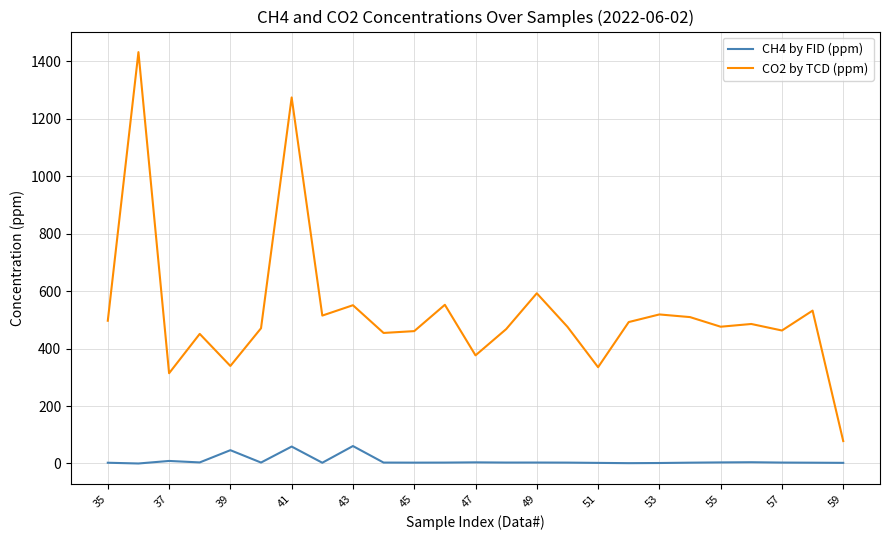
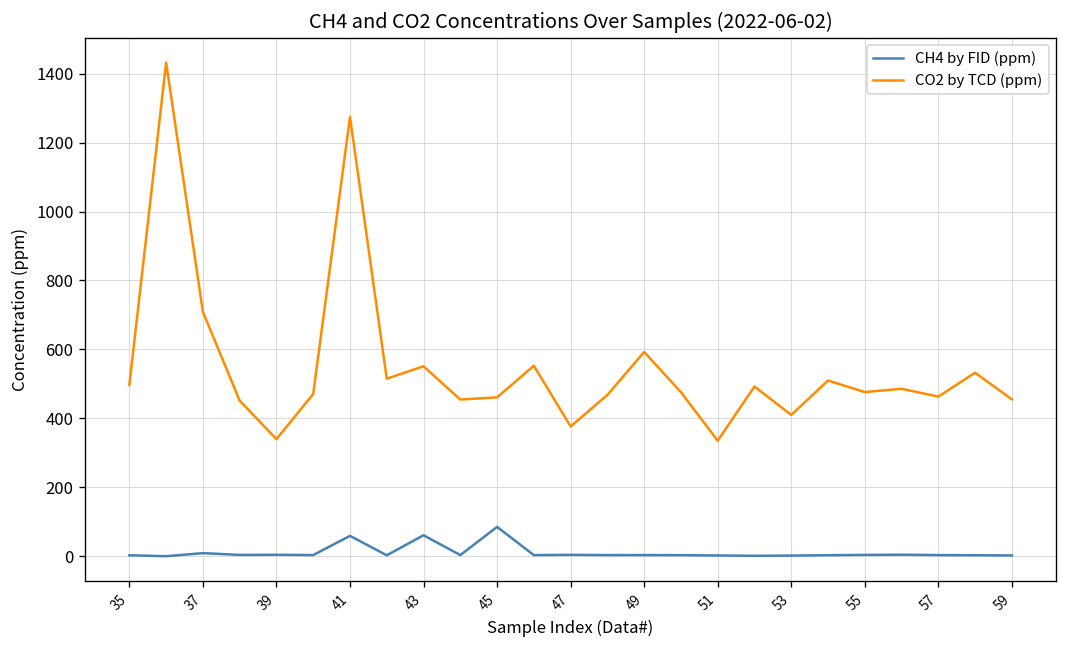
  {
    "CH4 by FID (ppm)": {
      "35": 0,
      "37": 10,
-     "39": 50,
+     "39": 0,
      "41": 60,
      "43": 60,
-     "45": 0,
+     "45": 80,
      "47": 0,
      "49": 0,
      "51": 0,
      "53": 0,
      "55": 0,
      "57": 0,
      "59": 0
    },
    "CO2 by TCD (ppm)": {
      "35": 500,
-     "37": 310,
+     "37": 710,
      "39": 340,
      "41": 1270,
      "43": 550,
      "45": 460,
      "47": 380,
      "49": 590,
      "51": 340,
-     "53": 520,
+     "53": 410,
      "55": 480,
      "57": 460,
-     "59": 80
+     "59": 460
    }
  }
